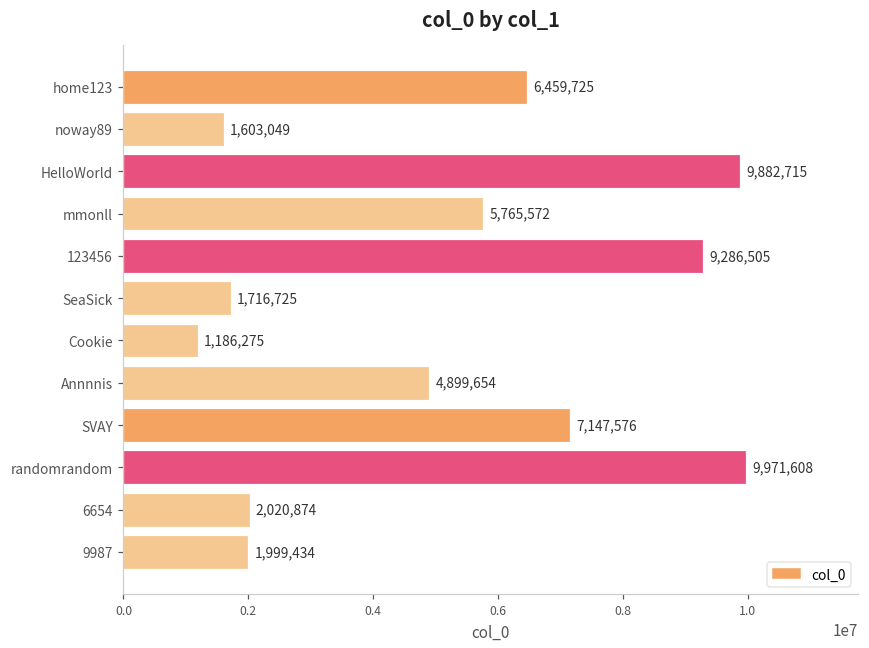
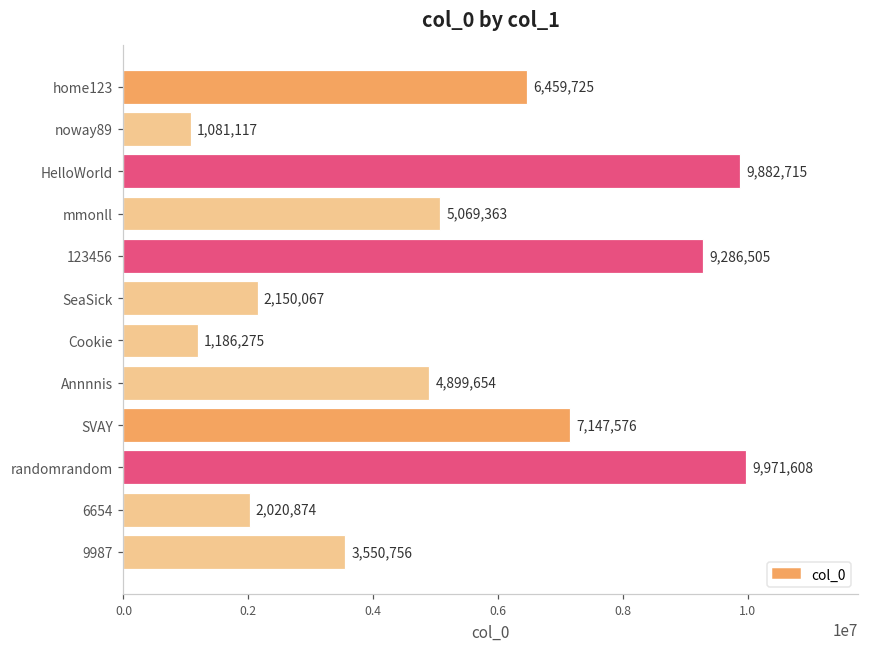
  {
    "home123": "6,459,725",
-   "noway89": "1,603,049",
+   "noway89": "1,081,117",
    "HelloWorld": "9,882,715",
-   "mmonll": "5,765,572",
+   "mmonll": "5,069,363",
    "123456": "9,286,505",
-   "SeaSick": "1,716,725",
+   "SeaSick": "2,150,067",
    "Cookie": "1,186,275",
    "Annnnis": "4,899,654",
    "SVAY": "7,147,576",
    "randomrandom": "9,971,608",
    "6654": "2,020,874",
-   "9987": "1,999,434"
+   "9987": "3,550,756"
  }
